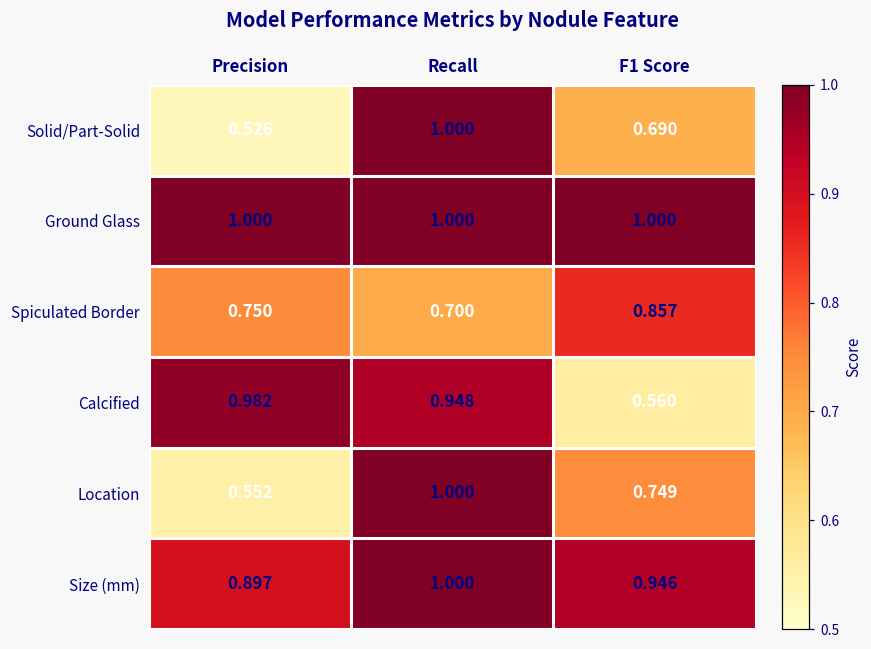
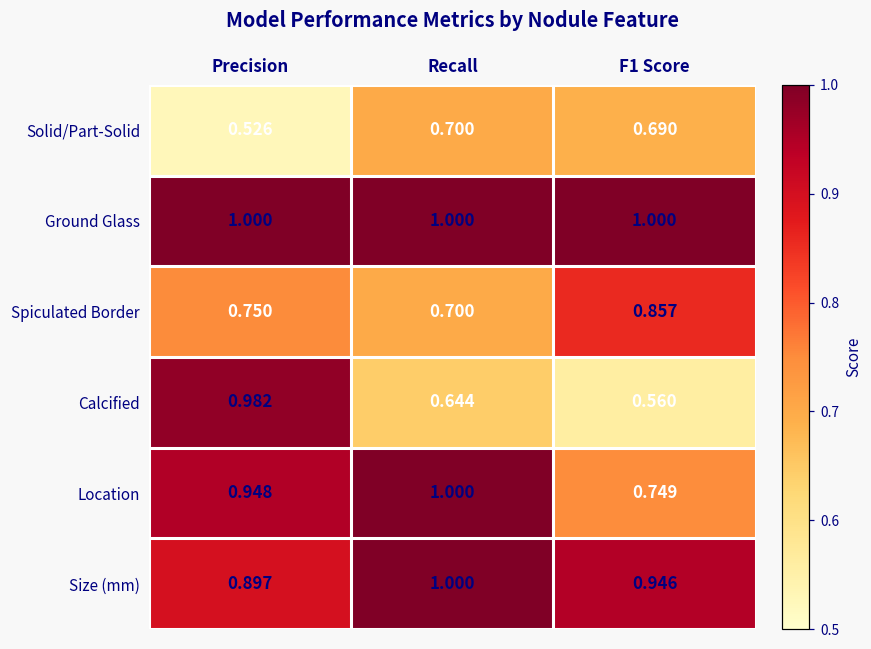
  {
    "Solid/Part-Solid": {
      "Precision": 0.526,
-     "Recall": 1.000,
+     "Recall": 0.700,
      "F1 Score": 0.690
    },
    "Ground Glass": {
      "Precision": 1.000,
      "Recall": 1.000,
      "F1 Score": 1.000
    },
    "Spiculated Border": {
      "Precision": 0.750,
      "Recall": 0.700,
      "F1 Score": 0.857
    },
    "Calcified": {
      "Precision": 0.982,
-     "Recall": 0.948,
+     "Recall": 0.644,
      "F1 Score": 0.560
    },
    "Location": {
-     "Precision": 0.552,
+     "Precision": 0.948,
      "Recall": 1.000,
      "F1 Score": 0.749
    },
    "Size (mm)": {
      "Precision": 0.897,
      "Recall": 1.000,
      "F1 Score": 0.946
    }
  }
